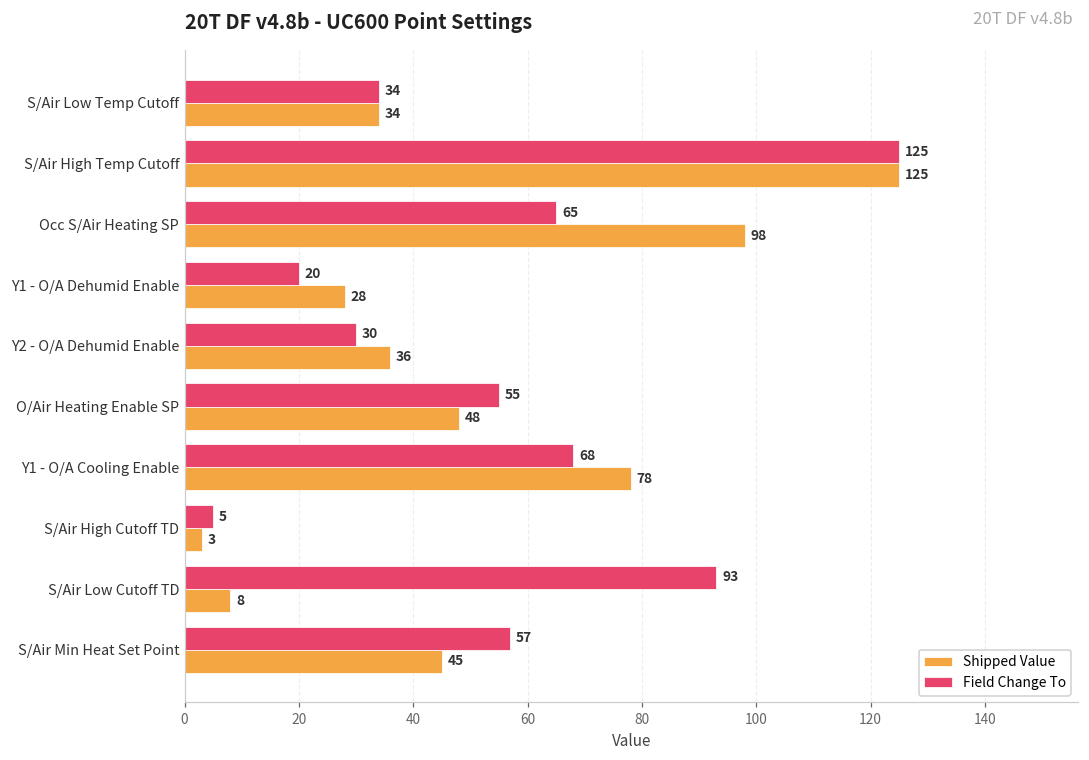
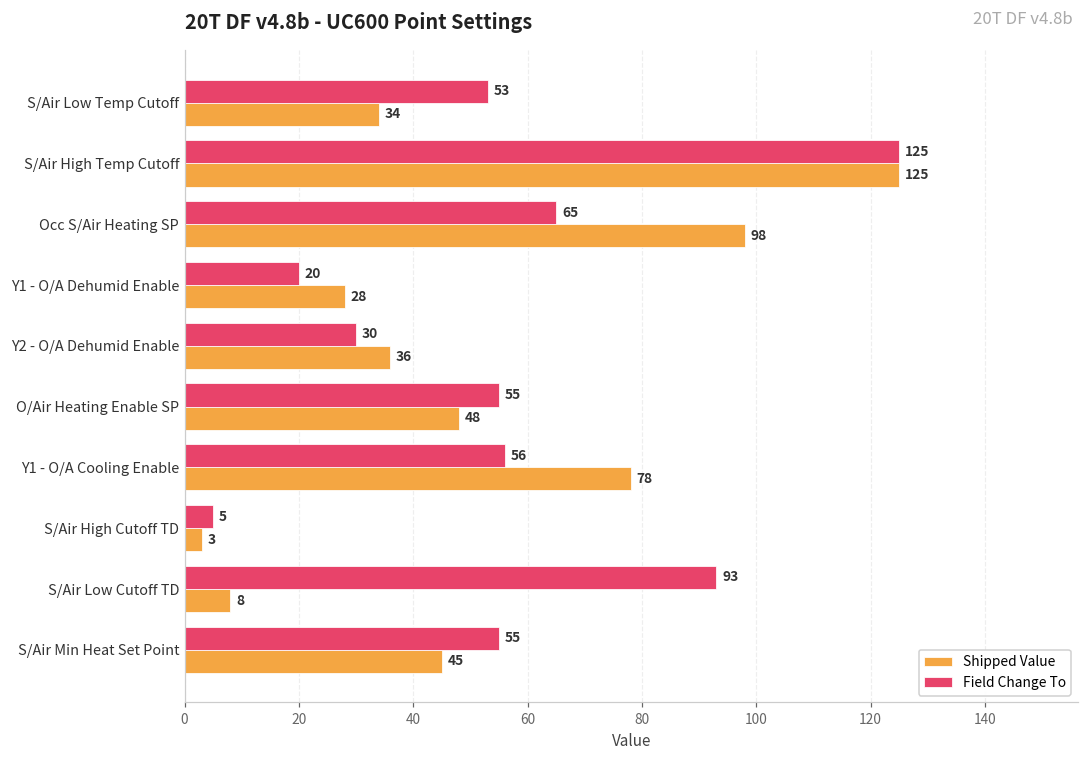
  {
    "Shipped Value": {
      "S/Air Low Temp Cutoff": 34,
      "S/Air High Temp Cutoff": 125,
      "Occ S/Air Heating SP": 98,
      "Y1 - O/A Dehumid Enable": 28,
      "Y2 - O/A Dehumid Enable": 36,
      "O/Air Heating Enable SP": 48,
      "Y1 - O/A Cooling Enable": 78,
      "S/Air High Cutoff TD": 3,
      "S/Air Low Cutoff TD": 8,
      "S/Air Min Heat Set Point": 45
    },
    "Field Change To": {
-     "S/Air Low Temp Cutoff": 34,
+     "S/Air Low Temp Cutoff": 53,
      "S/Air High Temp Cutoff": 125,
      "Occ S/Air Heating SP": 65,
      "Y1 - O/A Dehumid Enable": 20,
      "Y2 - O/A Dehumid Enable": 30,
      "O/Air Heating Enable SP": 55,
-     "Y1 - O/A Cooling Enable": 68,
+     "Y1 - O/A Cooling Enable": 56,
      "S/Air High Cutoff TD": 5,
      "S/Air Low Cutoff TD": 93,
-     "S/Air Min Heat Set Point": 57
+     "S/Air Min Heat Set Point": 55
    }
  }
